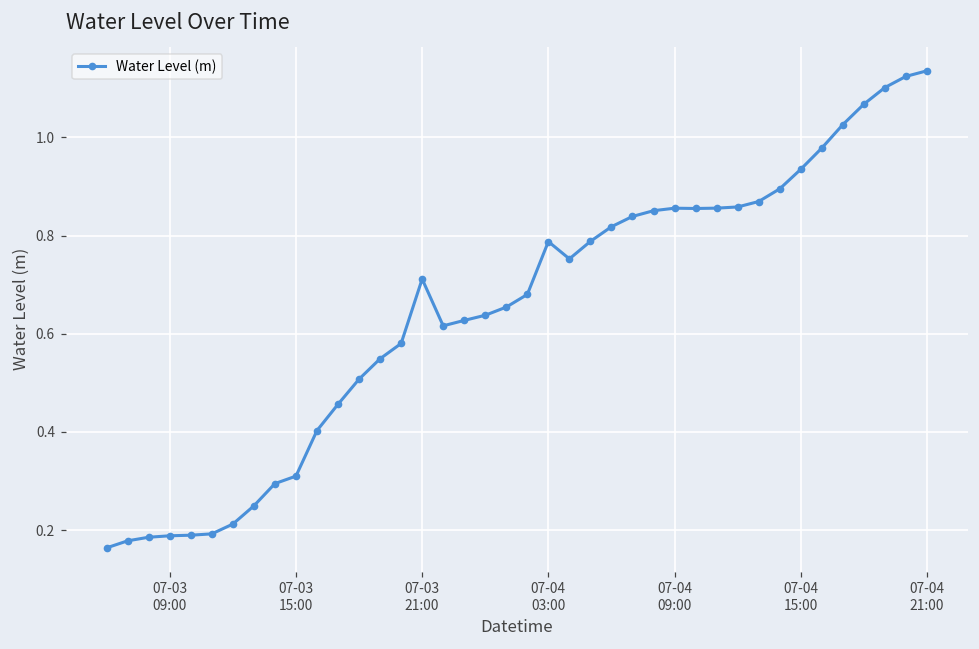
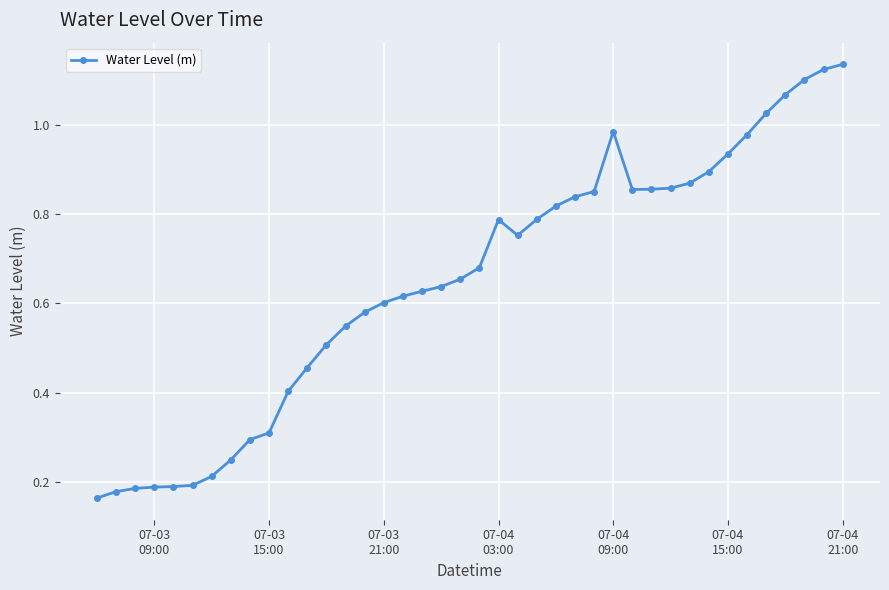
  {
    "07-03 09:00": 0.19,
    "07-03 15:00": 0.31,
-   "07-03 21:00": 0.71,
+   "07-03 21:00": 0.60,
    "07-04 03:00": 0.79,
-   "07-04 09:00": 0.86,
+   "07-04 09:00": 0.99,
    "07-04 15:00": 0.94,
    "07-04 21:00": 1.14
  }
